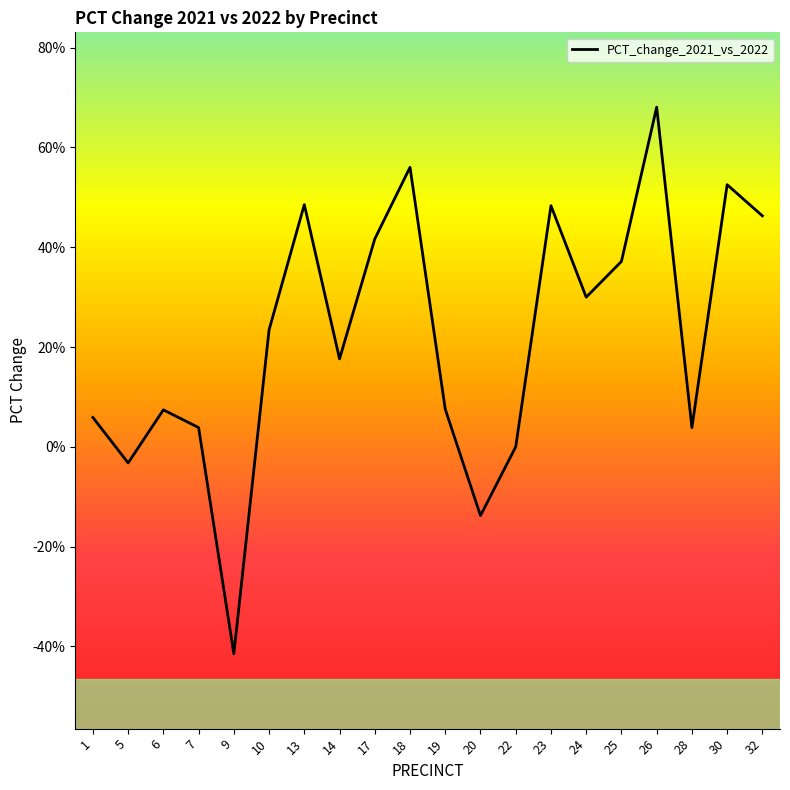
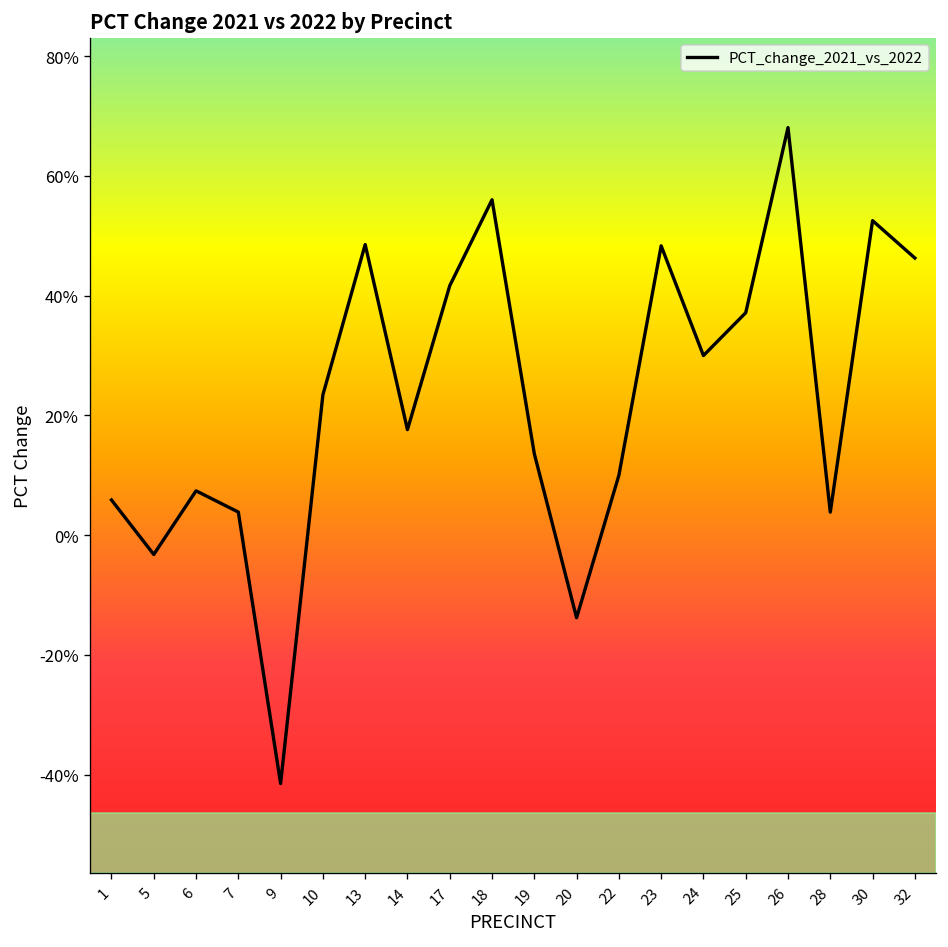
  {
    "1": "6%",
    "5": "-3%",
    "6": "7%",
    "7": "4%",
    "9": "-41%",
    "10": "23%",
    "13": "49%",
    "14": "18%",
    "17": "42%",
    "18": "56%",
-   "19": "8%",
+   "19": "14%",
    "20": "-14%",
-   "22": "0%",
+   "22": "10%",
    "23": "48%",
    "24": "30%",
    "25": "37%",
    "26": "68%",
    "28": "4%",
    "30": "53%",
    "32": "46%"
  }
